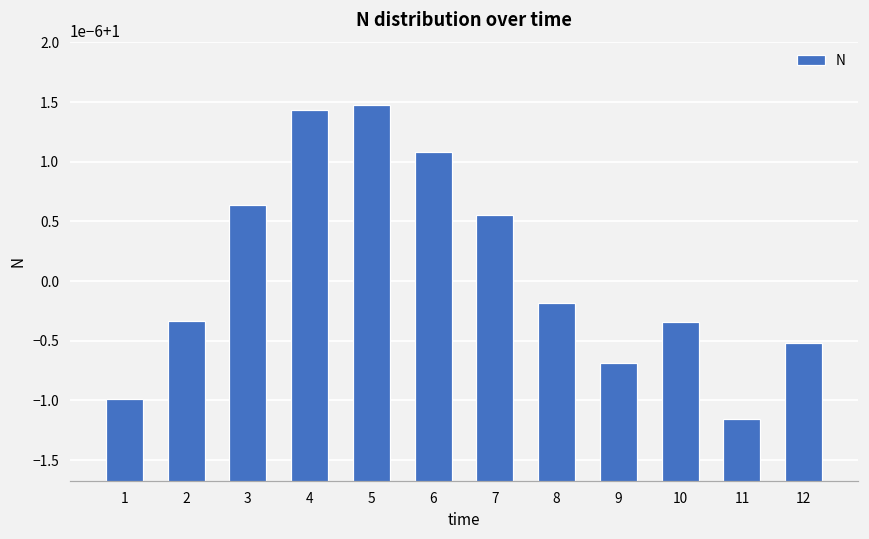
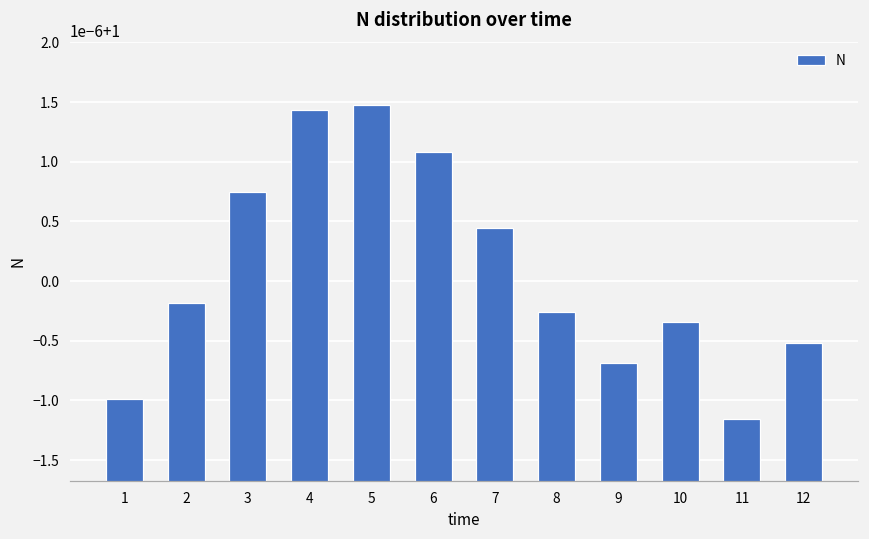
  {
    "1": 0.99999901,
-   "2": 0.99999967,
-   "3": 1.00000064,
+   "2": 0.99999982,
+   "3": 1.00000075,
    "4": 1.00000143,
    "5": 1.00000148,
    "6": 1.00000109,
-   "7": 1.00000055,
-   "8": 0.99999982,
+   "7": 1.00000045,
+   "8": 0.99999974,
    "9": 0.99999931,
    "10": 0.99999966,
    "11": 0.99999885,
    "12": 0.99999948
  }
